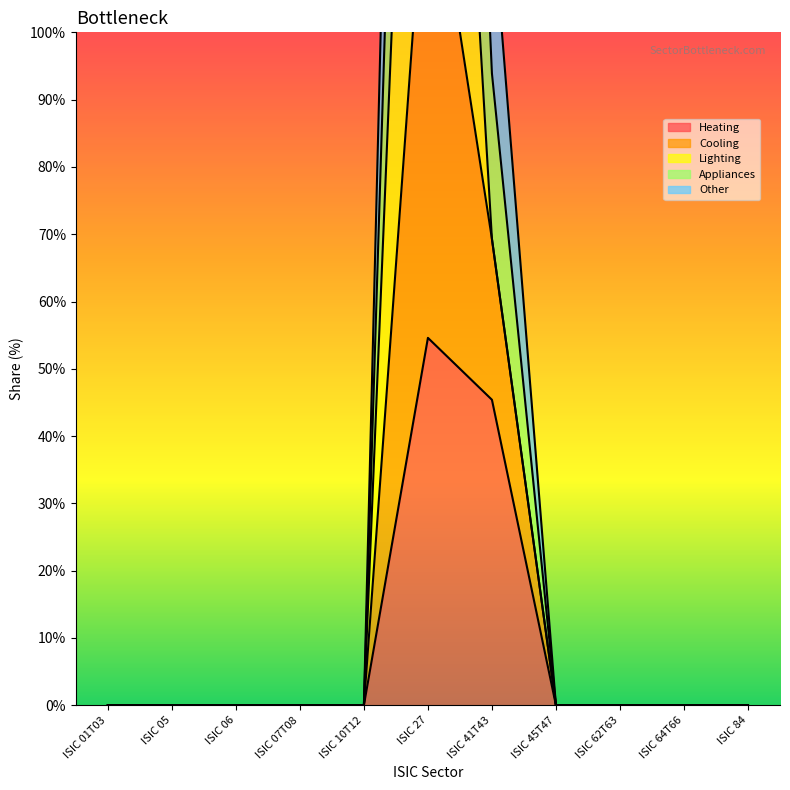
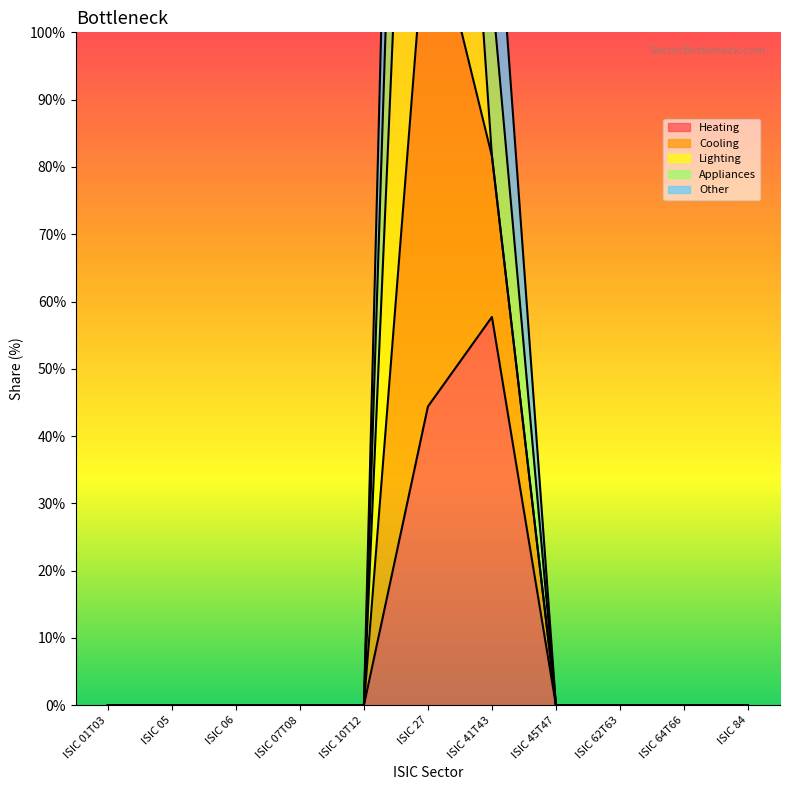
  {
    "Heating": {
-     "ISIC 27": "55%",
-     "ISIC 41T43": "45%"
+     "ISIC 27": "44%",
+     "ISIC 41T43": "58%"
    }
  }
